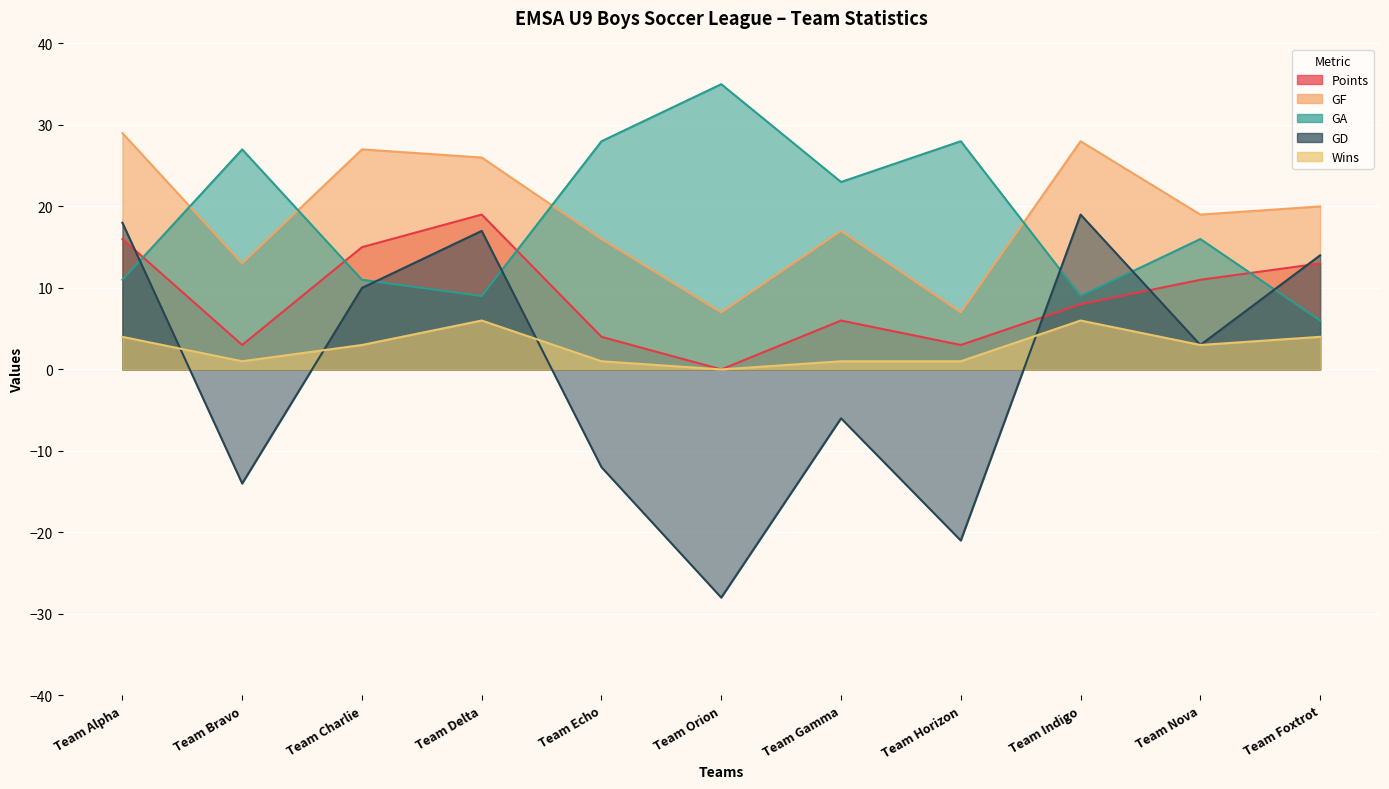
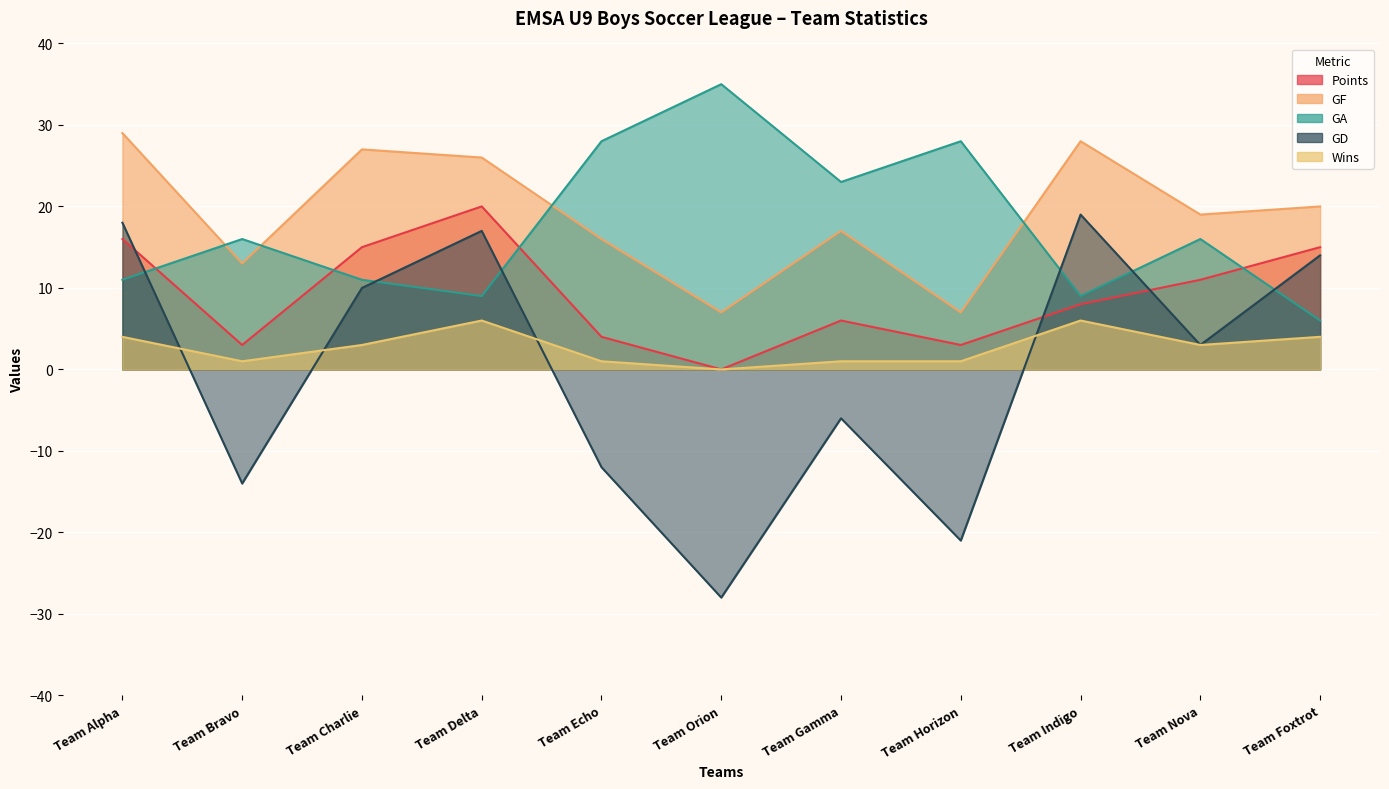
  {
    "Points": {
      "Team Alpha": 16,
      "Team Bravo": 3,
      "Team Charlie": 15,
-     "Team Delta": 19,
+     "Team Delta": 20,
      "Team Echo": 4,
      "Team Gamma": 6,
      "Team Horizon": 3,
      "Team Indigo": 8,
      "Team Nova": 11,
-     "Team Foxtrot": 13
+     "Team Foxtrot": 15
    },
    "GA": {
      "Team Alpha": 11,
-     "Team Bravo": 27,
+     "Team Bravo": 16,
      "Team Charlie": 11,
      "Team Delta": 9,
      "Team Echo": 28,
      "Team Orion": 35,
      "Team Gamma": 23,
      "Team Horizon": 28,
      "Team Indigo": 9,
      "Team Nova": 16,
      "Team Foxtrot": 6
    }
  }
